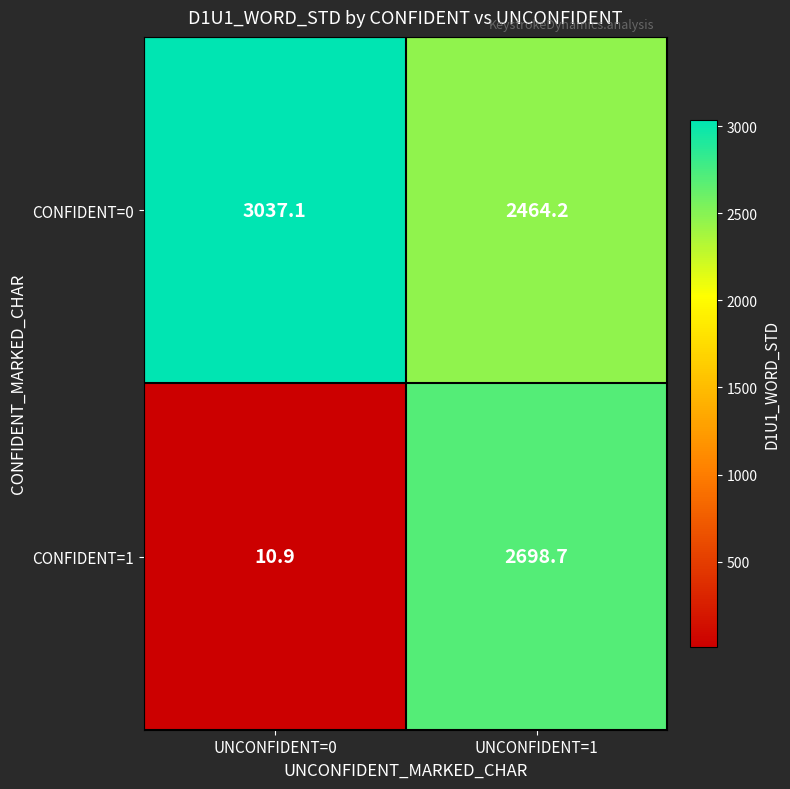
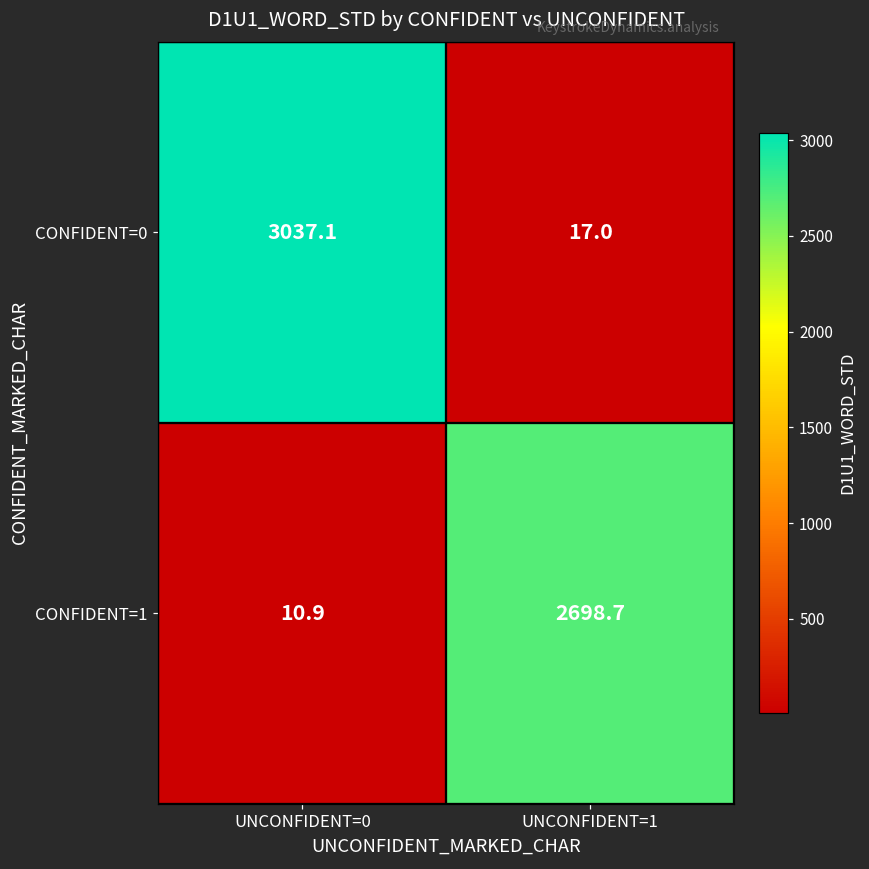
  {
    "CONFIDENT=0": {
      "UNCONFIDENT=0": 3037.1,
-     "UNCONFIDENT=1": 2464.2
+     "UNCONFIDENT=1": 17.0
    },
    "CONFIDENT=1": {
      "UNCONFIDENT=0": 10.9,
      "UNCONFIDENT=1": 2698.7
    }
  }
